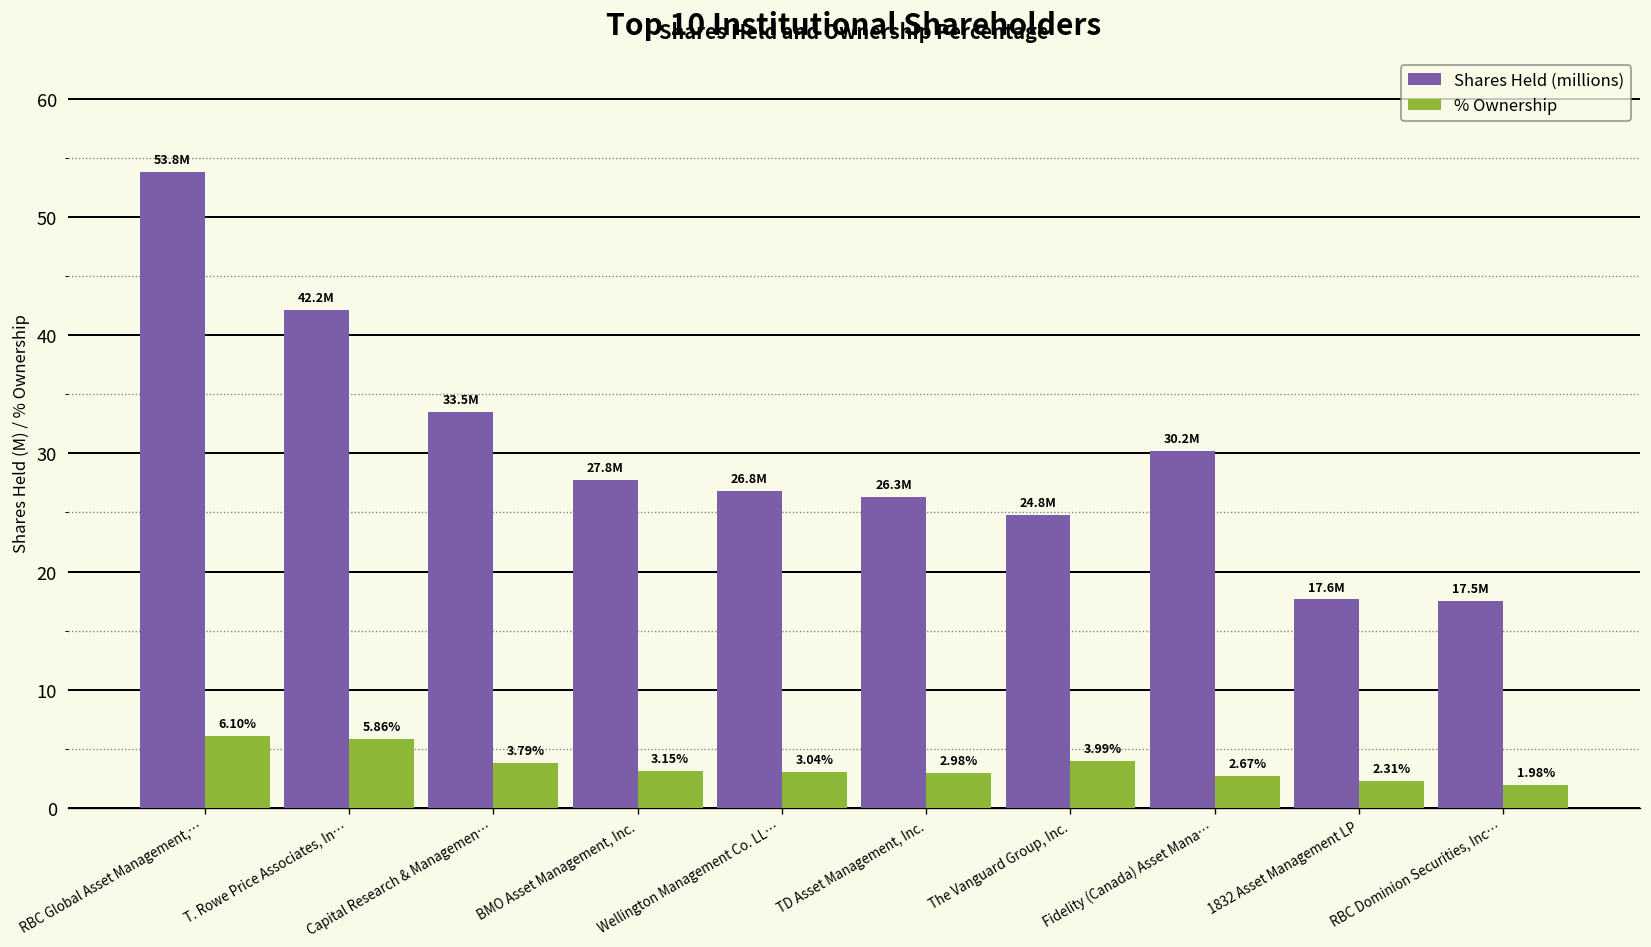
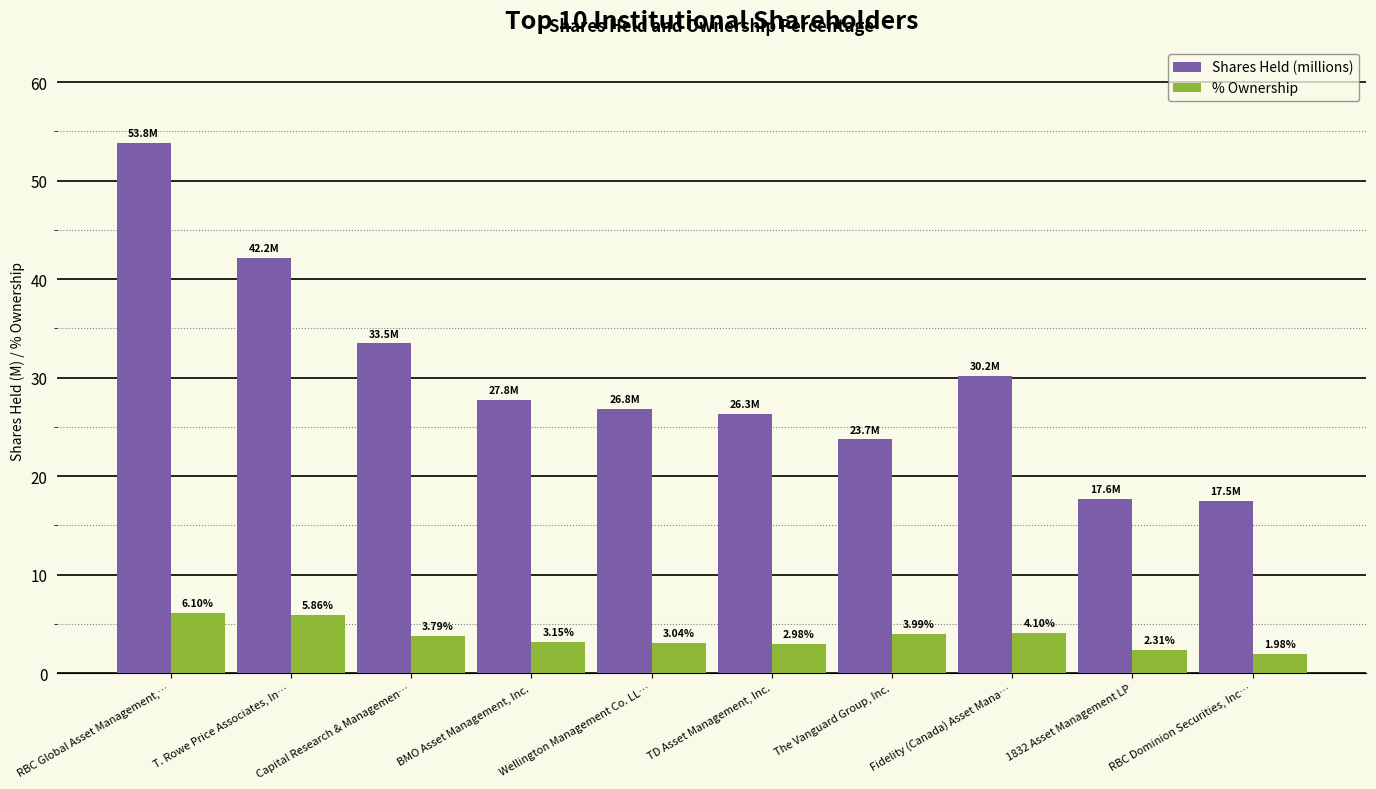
  {
    "Shares Held (millions)": {
      "RBC Global Asset Management,…": "53.8M",
      "T. Rowe Price Associates, In…": "42.2M",
      "Capital Research & Managemen…": "33.5M",
      "BMO Asset Management, Inc.": "27.8M",
      "Wellington Management Co. LL…": "26.8M",
      "TD Asset Management, Inc.": "26.3M",
-     "The Vanguard Group, Inc.": "24.8M",
+     "The Vanguard Group, Inc.": "23.7M",
      "Fidelity (Canada) Asset Mana…": "30.2M",
      "1832 Asset Management LP": "17.6M",
      "RBC Dominion Securities, Inc…": "17.5M"
    },
    "% Ownership": {
      "RBC Global Asset Management,…": "6.10%",
      "T. Rowe Price Associates, In…": "5.86%",
      "Capital Research & Managemen…": "3.79%",
      "BMO Asset Management, Inc.": "3.15%",
      "Wellington Management Co. LL…": "3.04%",
      "TD Asset Management, Inc.": "2.98%",
      "The Vanguard Group, Inc.": "3.99%",
-     "Fidelity (Canada) Asset Mana…": "2.67%",
+     "Fidelity (Canada) Asset Mana…": "4.10%",
      "1832 Asset Management LP": "2.31%",
      "RBC Dominion Securities, Inc…": "1.98%"
    }
  }
